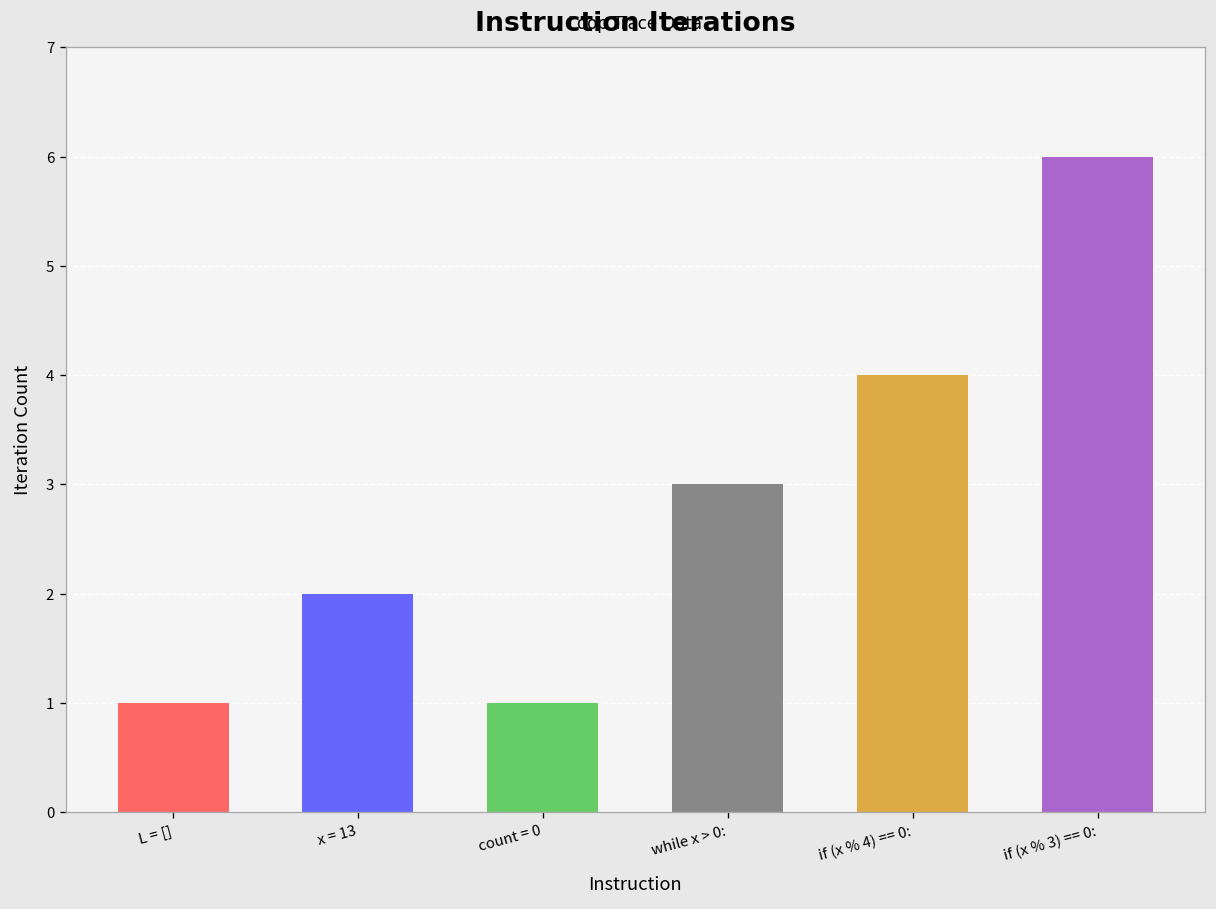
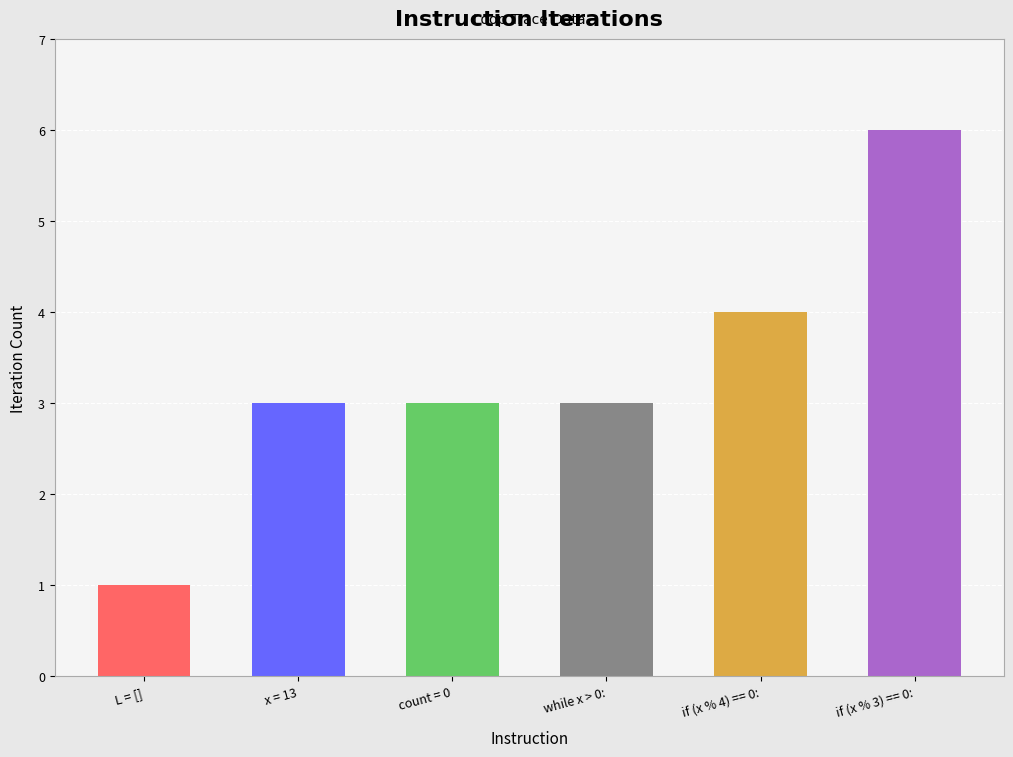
  {
    "L = []": 1,
-   "x = 13": 2,
-   "count = 0": 1,
+   "x = 13": 3,
+   "count = 0": 3,
    "while x > 0:": 3,
    "if (x % 4) == 0:": 4,
    "if (x % 3) == 0:": 6
  }
